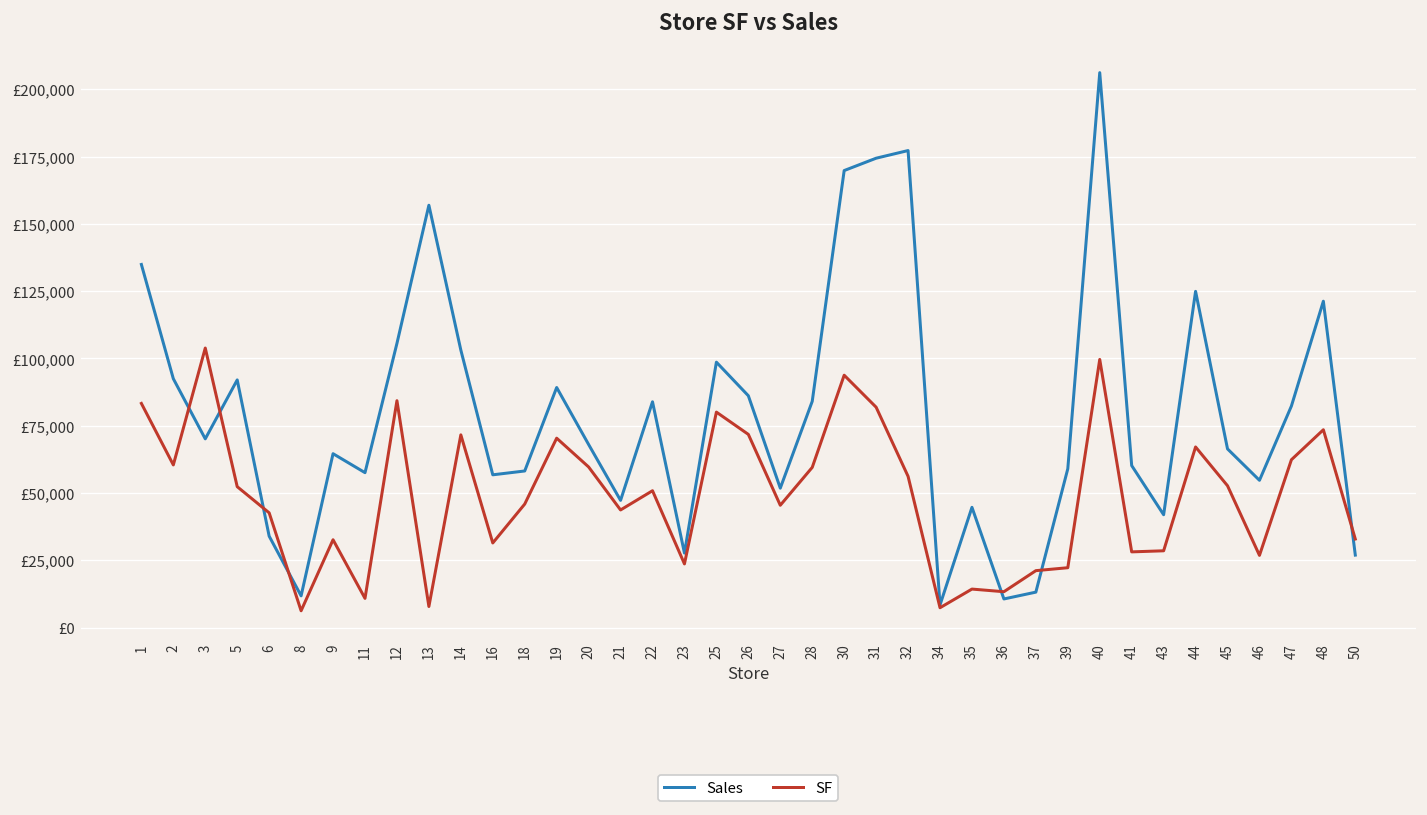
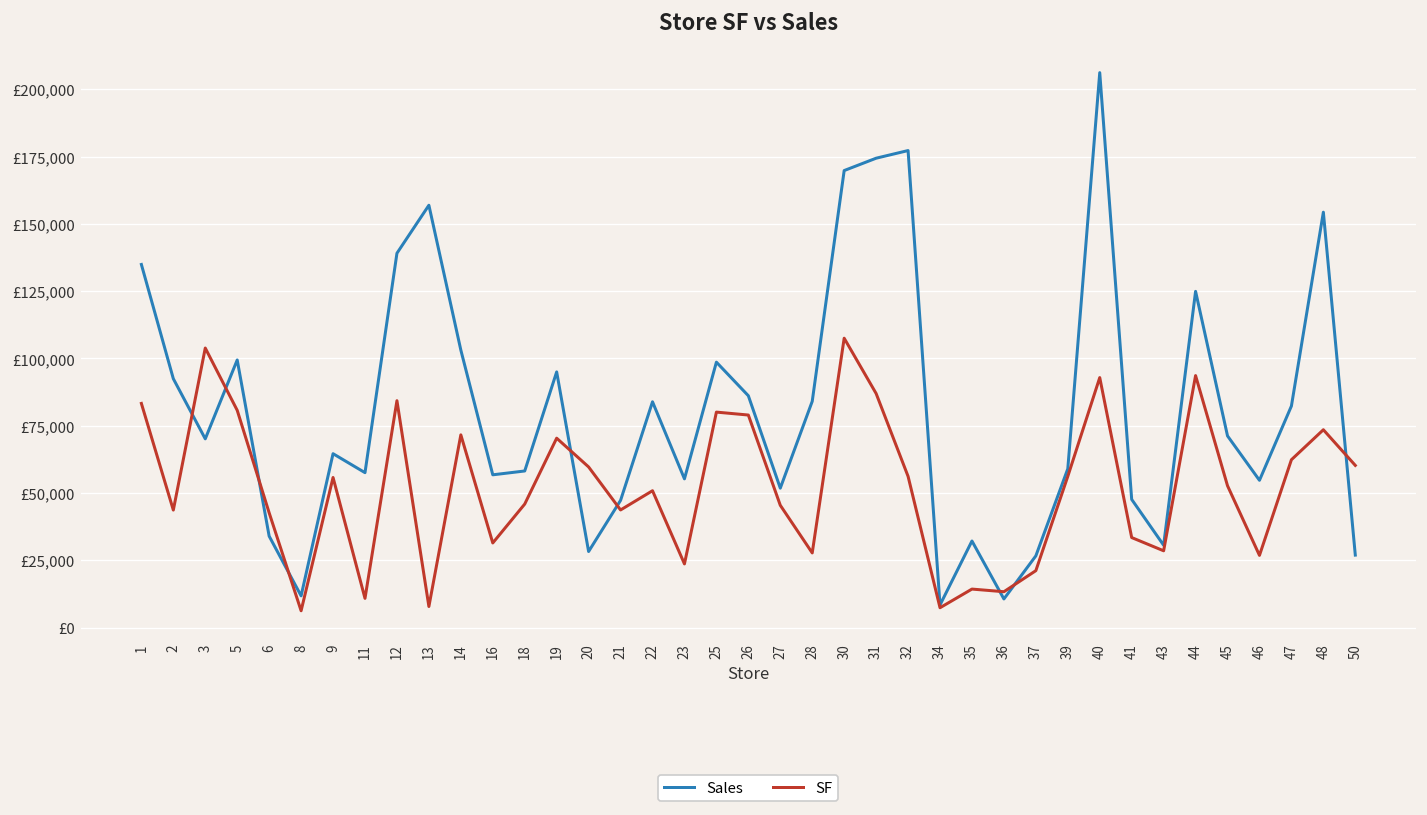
  {
    "Sales": {
      "1": "£135,000",
      "2": "£92,000",
      "3": "£70,000",
-     "5": "£92,000",
+     "5": "£99,000",
      "6": "£34,000",
      "8": "£12,000",
      "9": "£65,000",
      "11": "£58,000",
-     "12": "£106,000",
+     "12": "£139,000",
      "13": "£157,000",
      "14": "£103,000",
      "16": "£57,000",
      "18": "£58,000",
-     "19": "£89,000",
-     "20": "£68,000",
+     "19": "£95,000",
+     "20": "£28,000",
      "21": "£47,000",
      "22": "£84,000",
-     "23": "£28,000",
+     "23": "£55,000",
      "25": "£99,000",
      "26": "£86,000",
      "27": "£52,000",
      "28": "£84,000",
      "30": "£170,000",
      "31": "£174,000",
      "32": "£177,000",
-     "35": "£45,000",
+     "35": "£32,000",
      "36": "£11,000",
-     "37": "£13,000",
+     "37": "£27,000",
      "39": "£59,000",
      "40": "£206,000",
-     "41": "£60,000",
-     "43": "£42,000",
+     "41": "£48,000",
+     "43": "£31,000",
      "44": "£125,000",
-     "45": "£66,000",
+     "45": "£71,000",
      "46": "£55,000",
      "47": "£82,000",
-     "48": "£121,000",
+     "48": "£154,000",
      "50": "£27,000"
    },
    "SF": {
      "1": "£83,000",
-     "2": "£60,000",
+     "2": "£44,000",
      "3": "£104,000",
-     "5": "£52,000",
+     "5": "£81,000",
      "6": "£43,000",
      "8": "£6,000",
-     "9": "£33,000",
+     "9": "£56,000",
      "11": "£11,000",
      "12": "£84,000",
      "13": "£8,000",
      "14": "£72,000",
      "16": "£31,000",
      "18": "£46,000",
      "19": "£70,000",
      "20": "£60,000",
      "21": "£44,000",
      "22": "£51,000",
      "23": "£24,000",
      "25": "£80,000",
-     "26": "£72,000",
+     "26": "£79,000",
      "27": "£45,000",
-     "28": "£60,000",
-     "30": "£94,000",
-     "31": "£82,000",
+     "28": "£28,000",
+     "30": "£108,000",
+     "31": "£87,000",
      "32": "£56,000",
      "35": "£14,000",
      "36": "£13,000",
      "37": "£21,000",
-     "39": "£22,000",
-     "40": "£100,000",
-     "41": "£28,000",
+     "39": "£56,000",
+     "40": "£93,000",
+     "41": "£33,000",
      "43": "£29,000",
-     "44": "£67,000",
+     "44": "£94,000",
      "45": "£53,000",
      "46": "£27,000",
      "47": "£62,000",
      "48": "£73,000",
-     "50": "£33,000"
+     "50": "£60,000"
    }
  }
